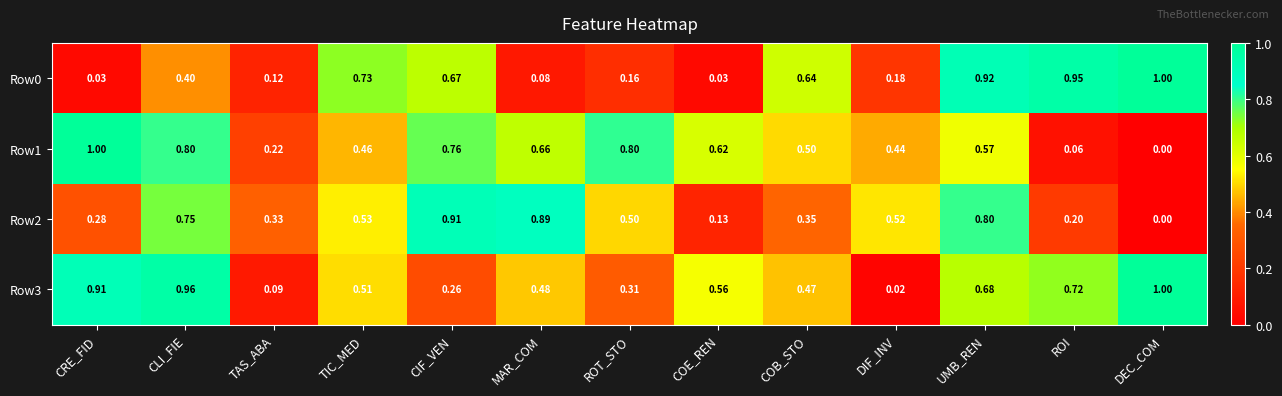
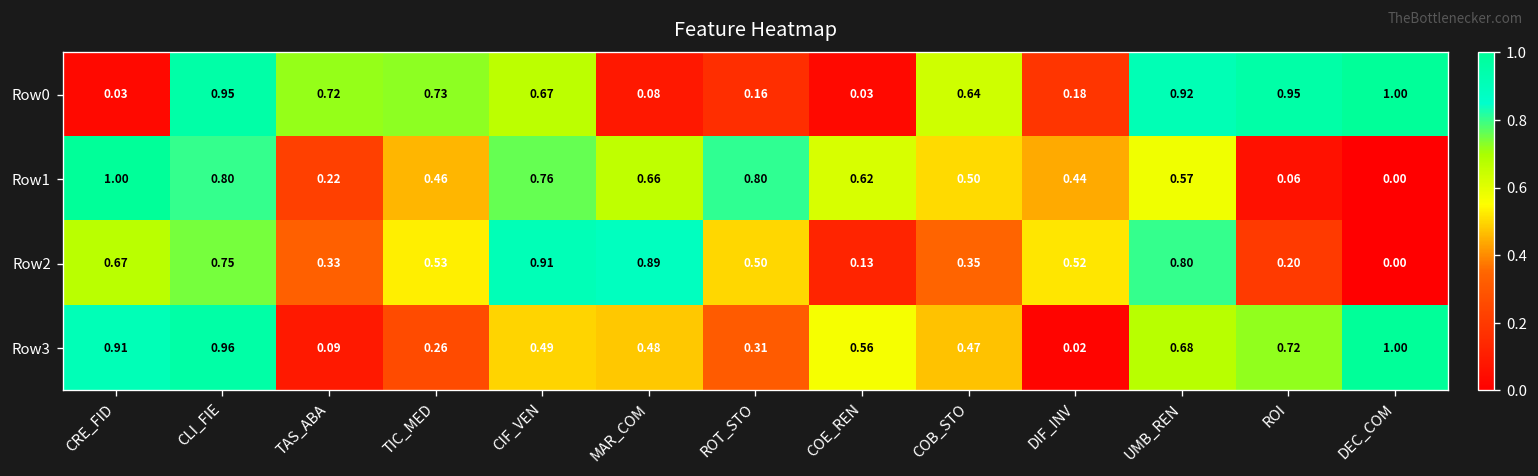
  {
    "Row0": {
      "CRE_FID": 0.03,
-     "CLI_FIE": 0.40,
-     "TAS_ABA": 0.12,
+     "CLI_FIE": 0.95,
+     "TAS_ABA": 0.72,
      "TIC_MED": 0.73,
      "CIF_VEN": 0.67,
      "MAR_COM": 0.08,
      "ROT_STO": 0.16,
      "COE_REN": 0.03,
      "COB_STO": 0.64,
      "DIF_INV": 0.18,
      "UMB_REN": 0.92,
      "ROI": 0.95,
      "DEC_COM": 1.00
    },
    "Row1": {
      "CRE_FID": 1.00,
      "CLI_FIE": 0.80,
      "TAS_ABA": 0.22,
      "TIC_MED": 0.46,
      "CIF_VEN": 0.76,
      "MAR_COM": 0.66,
      "ROT_STO": 0.80,
      "COE_REN": 0.62,
      "COB_STO": 0.50,
      "DIF_INV": 0.44,
      "UMB_REN": 0.57,
      "ROI": 0.06,
      "DEC_COM": 0.00
    },
    "Row2": {
-     "CRE_FID": 0.28,
+     "CRE_FID": 0.67,
      "CLI_FIE": 0.75,
      "TAS_ABA": 0.33,
      "TIC_MED": 0.53,
      "CIF_VEN": 0.91,
      "MAR_COM": 0.89,
      "ROT_STO": 0.50,
      "COE_REN": 0.13,
      "COB_STO": 0.35,
      "DIF_INV": 0.52,
      "UMB_REN": 0.80,
      "ROI": 0.20,
      "DEC_COM": 0.00
    },
    "Row3": {
      "CRE_FID": 0.91,
      "CLI_FIE": 0.96,
      "TAS_ABA": 0.09,
-     "TIC_MED": 0.51,
-     "CIF_VEN": 0.26,
+     "TIC_MED": 0.26,
+     "CIF_VEN": 0.49,
      "MAR_COM": 0.48,
      "ROT_STO": 0.31,
      "COE_REN": 0.56,
      "COB_STO": 0.47,
      "DIF_INV": 0.02,
      "UMB_REN": 0.68,
      "ROI": 0.72,
      "DEC_COM": 1.00
    }
  }
